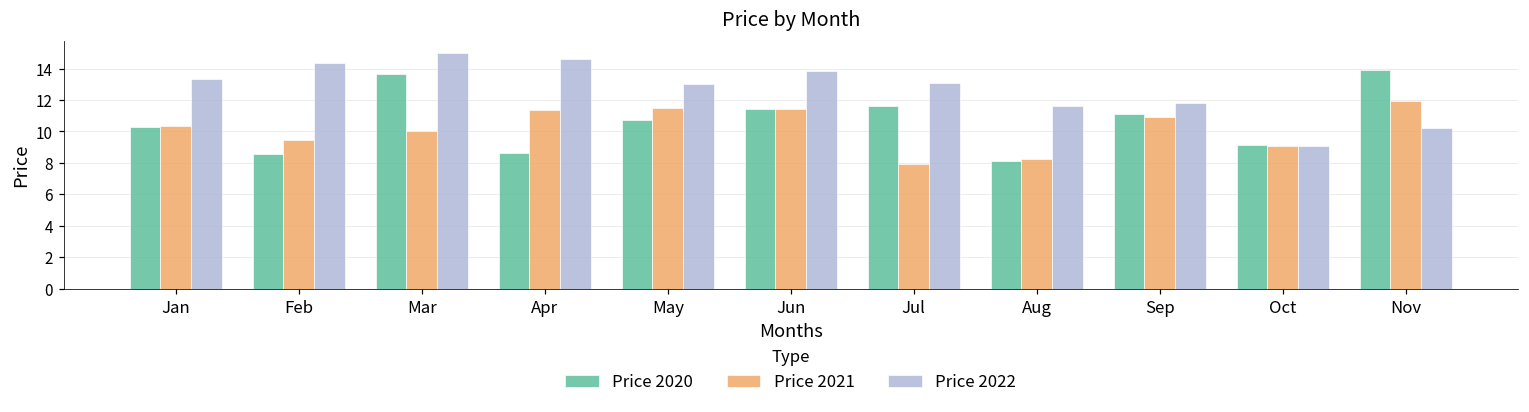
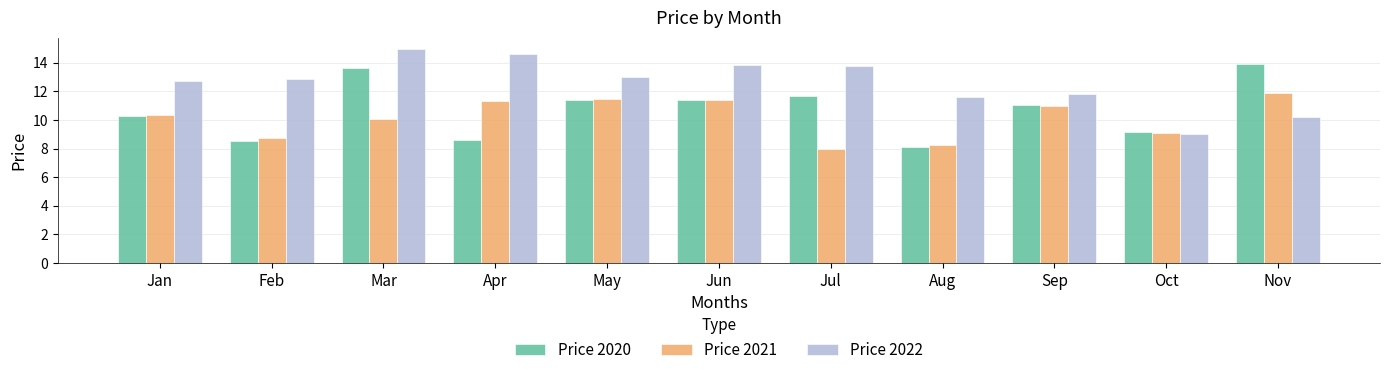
  {
    "Price 2020": {
      "Jan": 10.3,
      "Feb": 8.6,
      "Mar": 13.6,
      "Apr": 8.6,
-     "May": 10.7,
+     "May": 11.4,
      "Jun": 11.4,
      "Jul": 11.6,
      "Aug": 8.1,
      "Sep": 11.1,
      "Oct": 9.1,
      "Nov": 13.9
    },
    "Price 2021": {
      "Jan": 10.4,
-     "Feb": 9.5,
+     "Feb": 8.8,
      "Mar": 10.1,
      "Apr": 11.3,
      "May": 11.5,
      "Jun": 11.4,
      "Jul": 7.9,
      "Aug": 8.2,
      "Sep": 11.0,
      "Oct": 9.1,
      "Nov": 11.9
    },
    "Price 2022": {
-     "Jan": 13.3,
-     "Feb": 14.3,
+     "Jan": 12.7,
+     "Feb": 12.9,
      "Mar": 15.0,
      "Apr": 14.6,
      "May": 13.0,
      "Jun": 13.9,
-     "Jul": 13.1,
+     "Jul": 13.8,
      "Aug": 11.6,
      "Sep": 11.8,
      "Oct": 9.0,
      "Nov": 10.2
    }
  }
